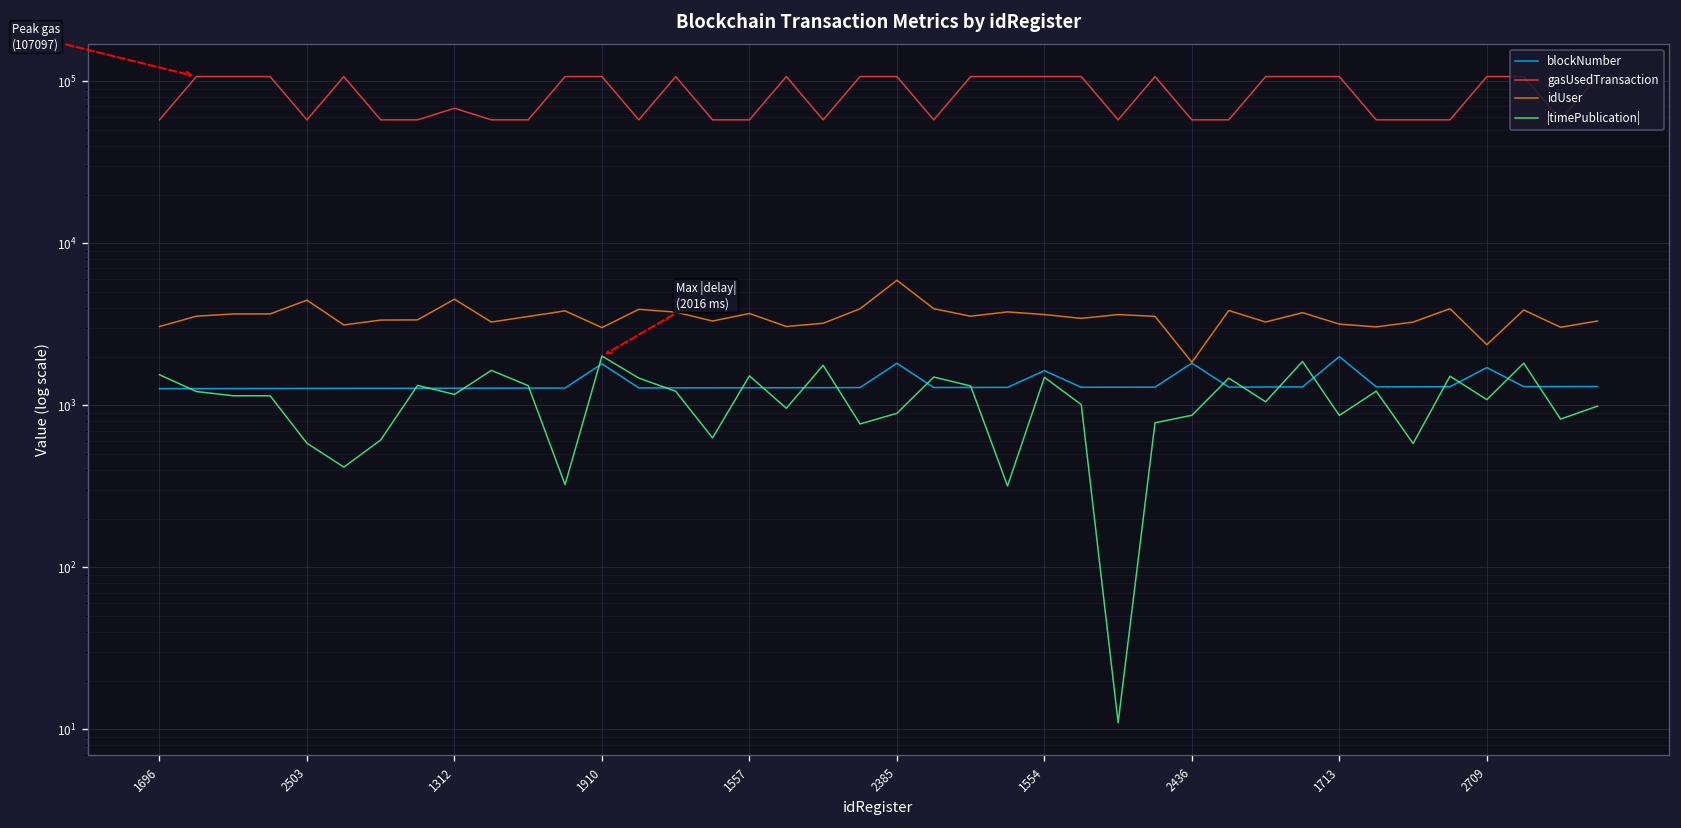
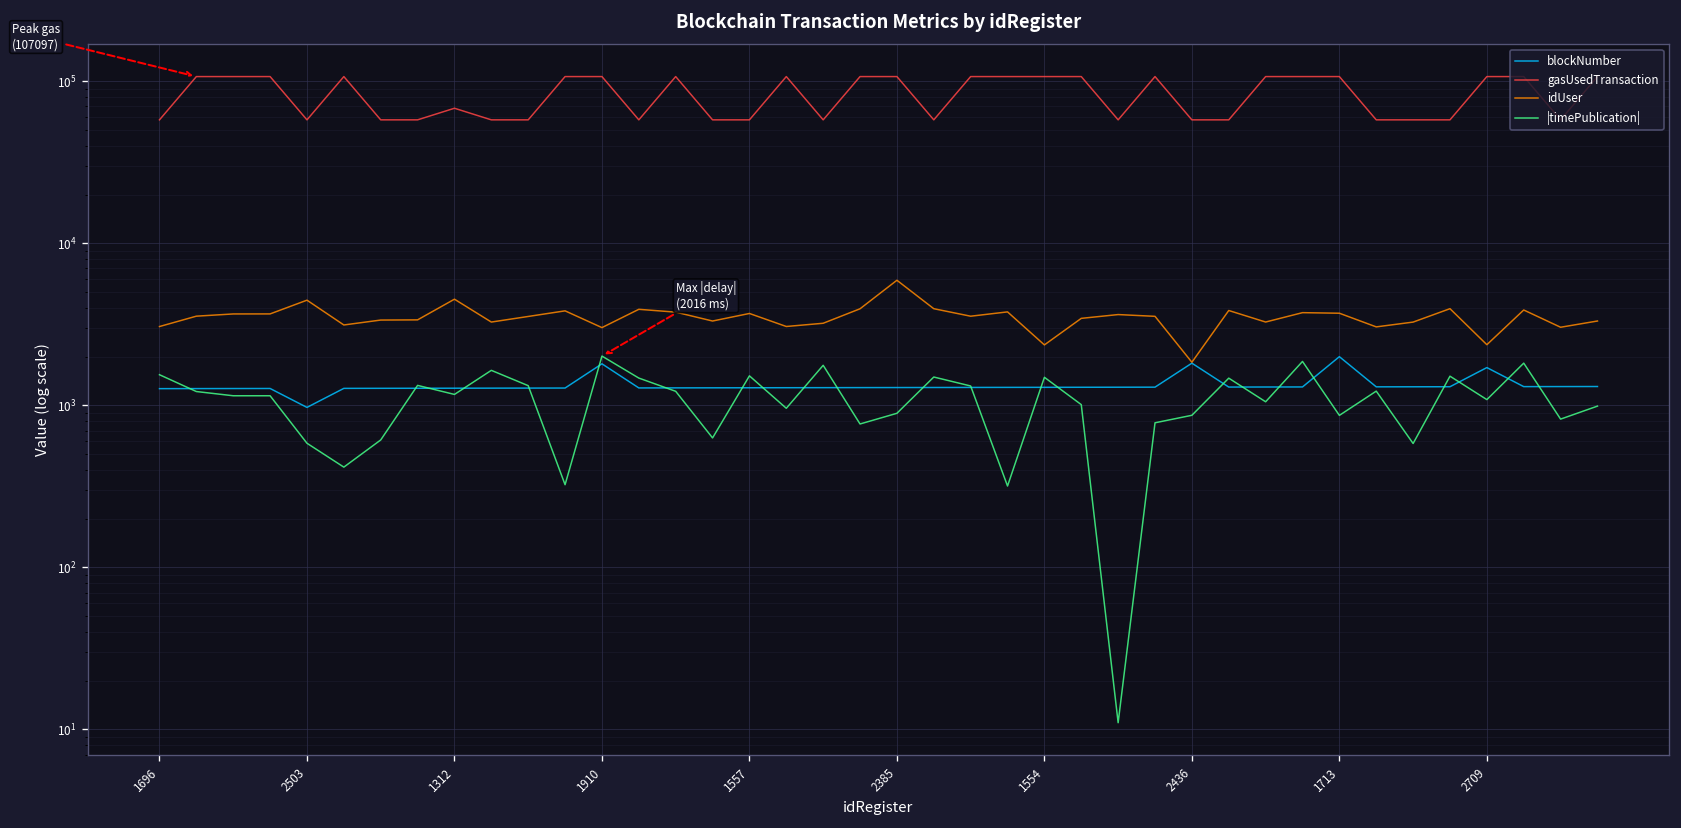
  {
    "blockNumber": {
      "1696": 1300,
-     "2503": 1300,
+     "2503": 1000,
      "1312": 1300,
      "1910": 1800,
      "1557": 1300,
-     "2385": 1800,
-     "1554": 1600,
+     "2385": 1300,
+     "1554": 1300,
      "1713": 2000,
      "2709": 1700
    },
    "gasUsedTransaction": {
      "1696": 58000,
      "2503": 58000,
      "1312": 70000,
      "1910": 110000,
      "1557": 58000,
      "2385": 110000,
      "1554": 110000,
      "2436": 58000,
      "1713": 110000,
      "2709": 110000
    },
    "idUser": {
      "1696": 3100,
      "2503": 4500,
      "1312": 4500,
      "1910": 3000,
      "1557": 3700,
      "2385": 6000,
-     "1554": 3600,
-     "1713": 3200,
+     "1554": 2400,
+     "1713": 3700,
      "2709": 2400
    },
    "|timePublication|": {
      "1696": 1500,
      "2503": 580,
      "1312": 1200,
      "1910": 2000,
      "1557": 1500,
      "2385": 900,
      "1554": 1500,
      "2436": 900,
      "1713": 900,
      "2709": 1100
    }
  }
